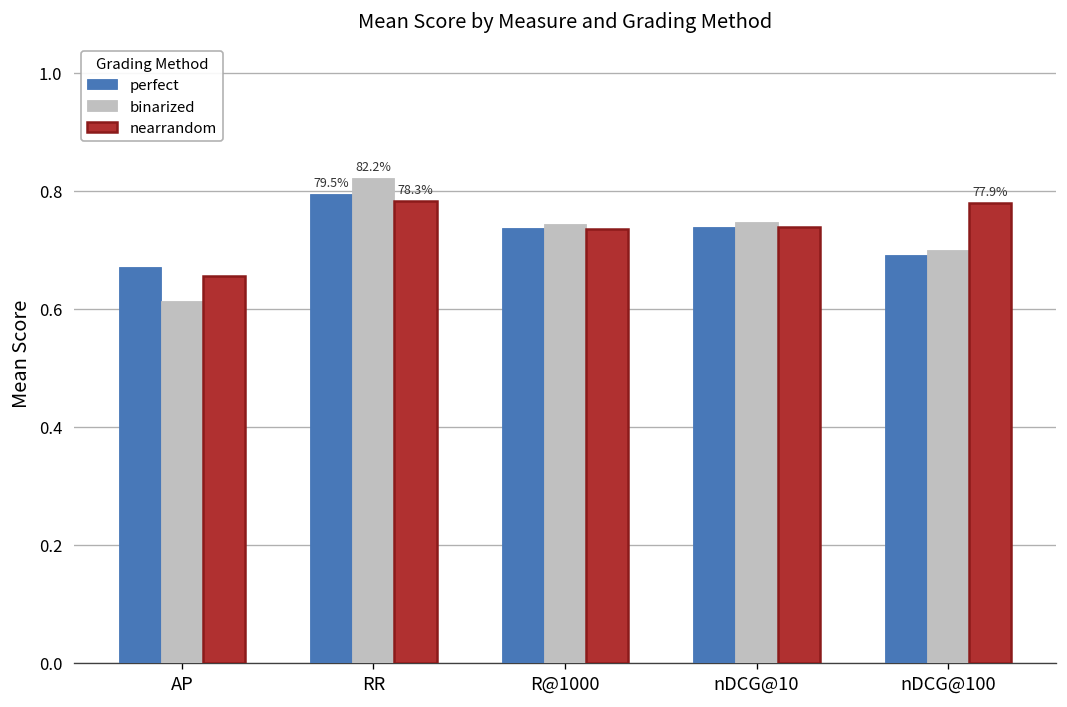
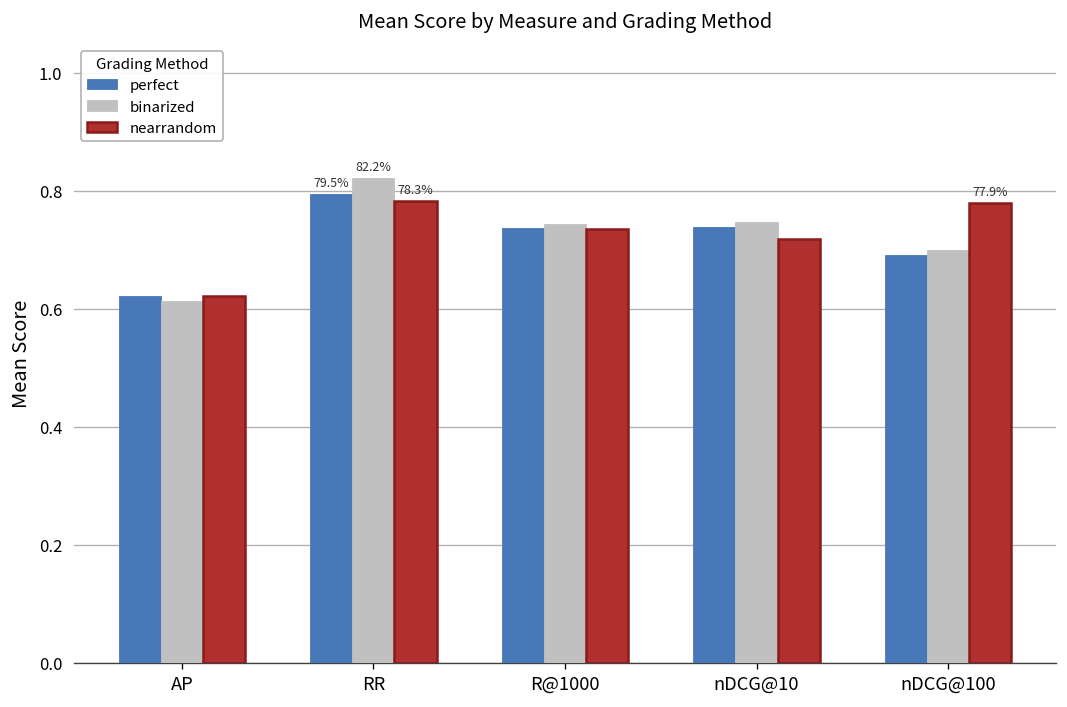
  {
    "perfect": {
-     "AP": "0.67",
+     "AP": "0.62",
      "R@1000": "0.74",
      "nDCG@10": "0.74",
      "nDCG@100": "0.69"
    },
    "binarized": {
      "RR": "82.2%"
    },
    "nearrandom": {
-     "AP": "0.66",
+     "AP": "0.62",
      "R@1000": "0.74",
-     "nDCG@10": "0.74"
+     "nDCG@10": "0.72"
    }
  }
